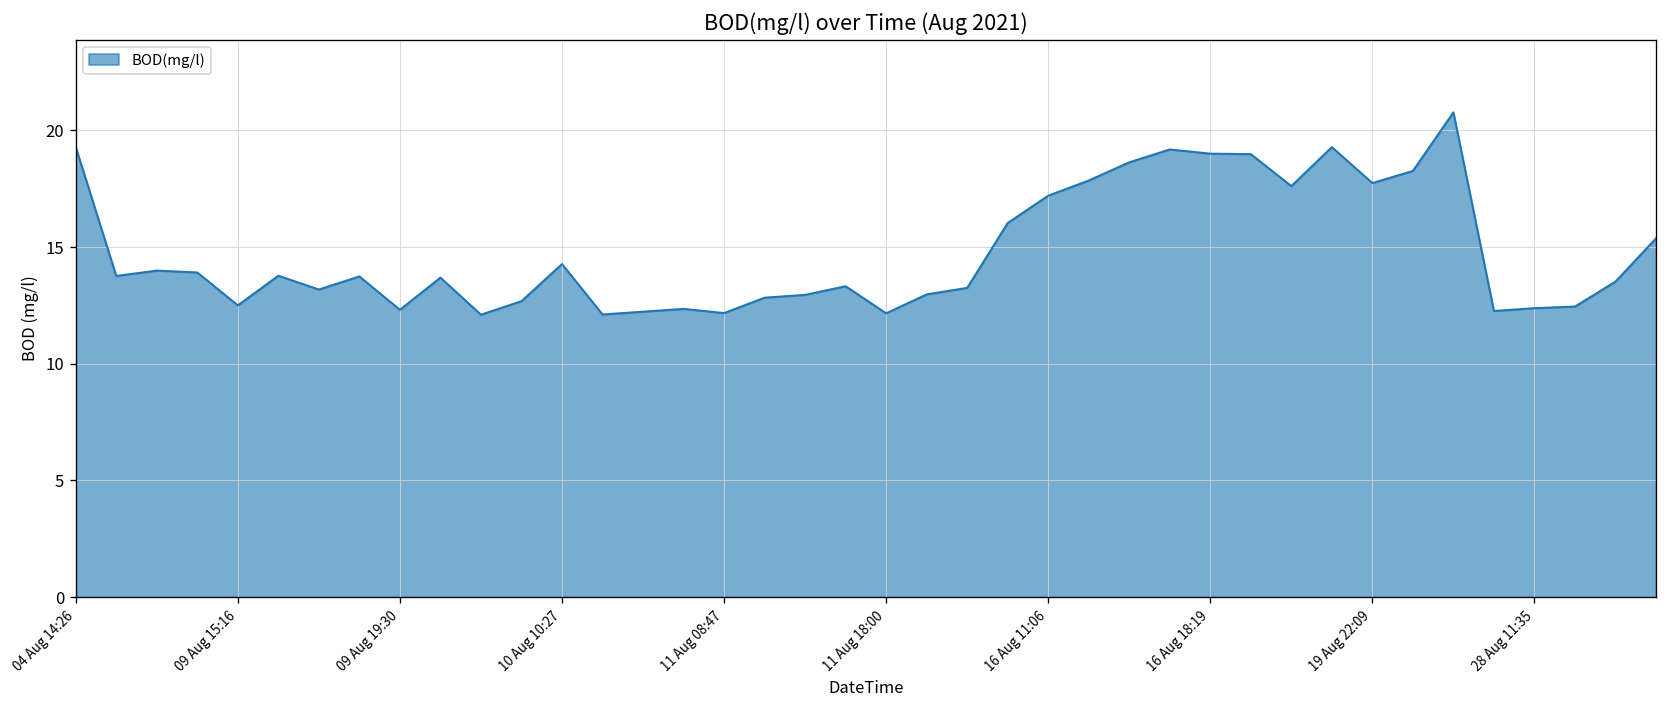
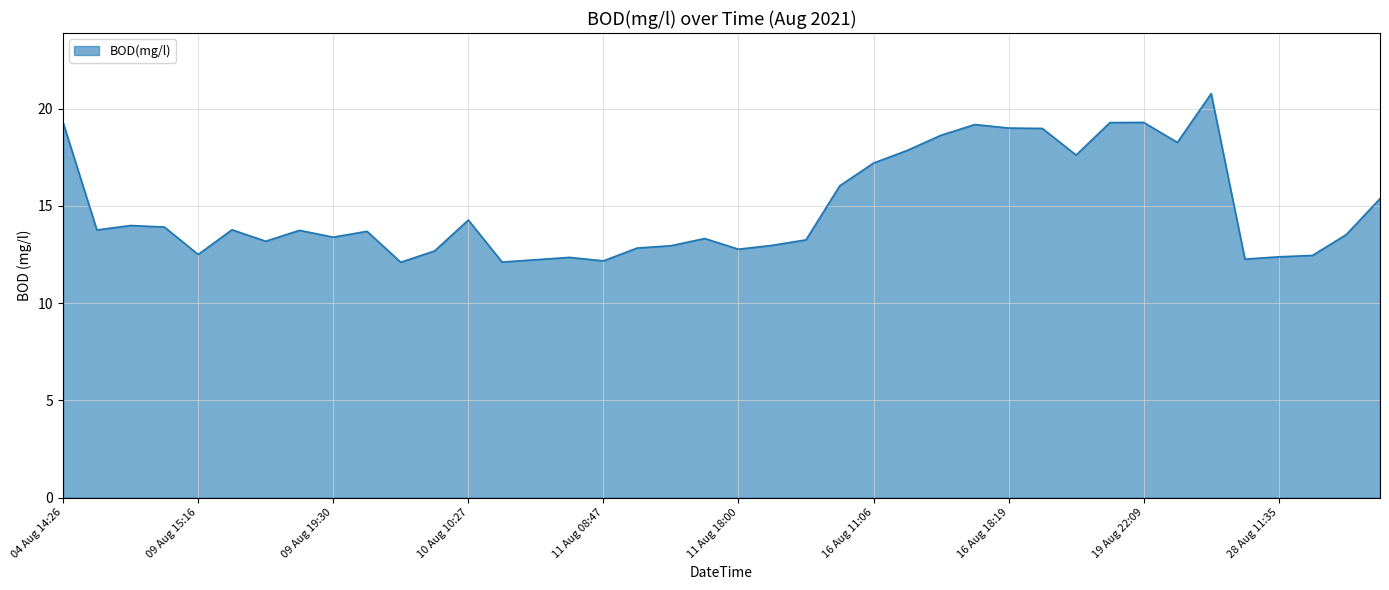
  {
    "04 Aug 14:26": 19.3,
    "09 Aug 15:16": 12.5,
-   "09 Aug 19:30": 12.3,
+   "09 Aug 19:30": 13.4,
    "10 Aug 10:27": 14.3,
    "11 Aug 08:47": 12.2,
-   "11 Aug 18:00": 12.2,
+   "11 Aug 18:00": 12.8,
    "16 Aug 11:06": 17.2,
    "16 Aug 18:19": 19.0,
-   "19 Aug 22:09": 17.7,
+   "19 Aug 22:09": 19.3,
    "28 Aug 11:35": 12.4
  }
